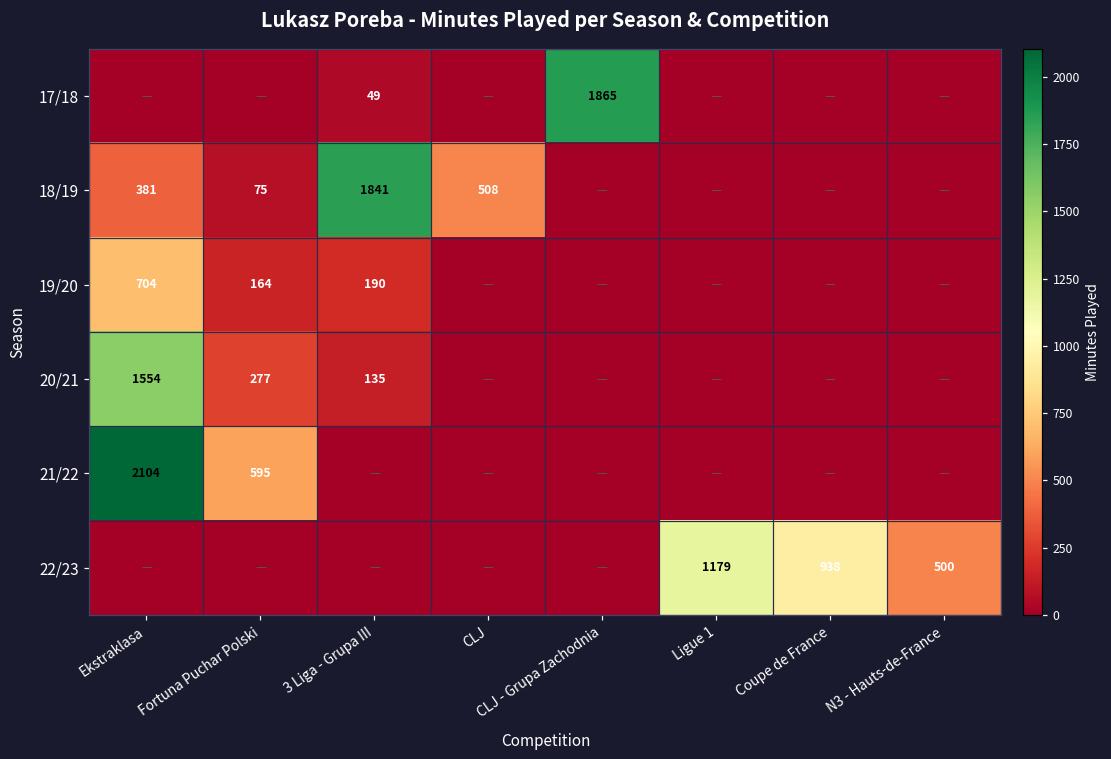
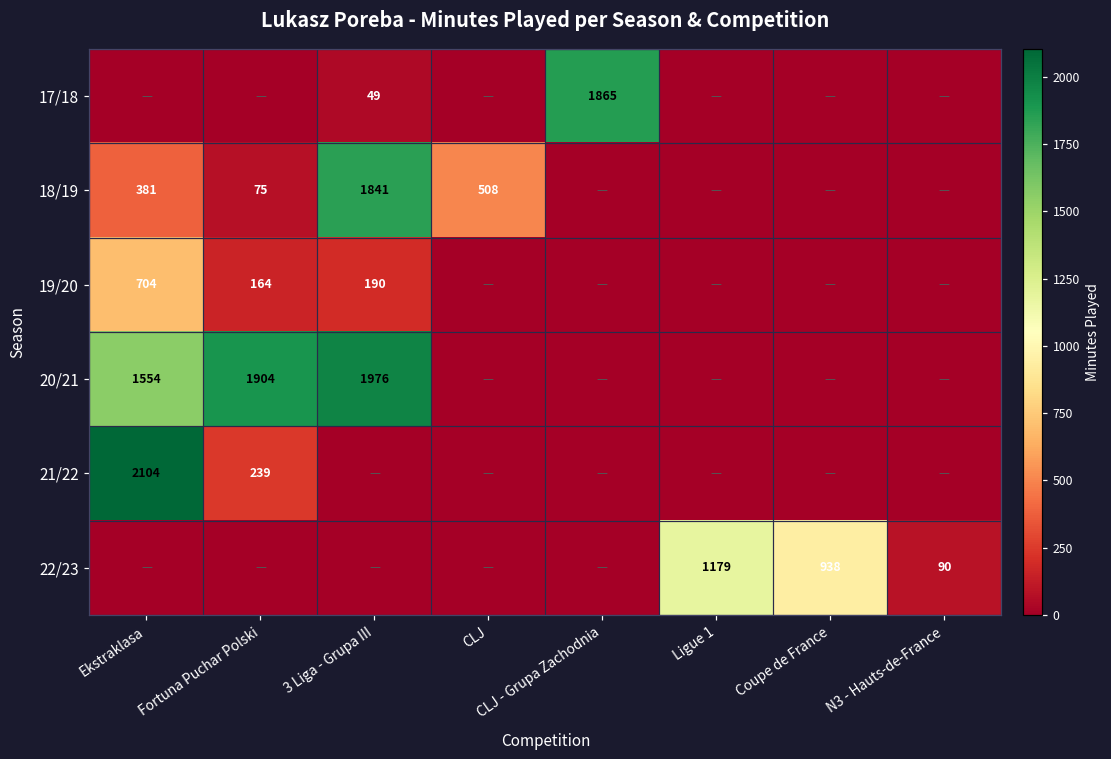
  {
    "17/18": {
      "3 Liga - Grupa III": 49,
      "CLJ - Grupa Zachodnia": 1865
    },
    "18/19": {
      "Ekstraklasa": 381,
      "Fortuna Puchar Polski": 75,
      "3 Liga - Grupa III": 1841,
      "CLJ": 508
    },
    "19/20": {
      "Ekstraklasa": 704,
      "Fortuna Puchar Polski": 164,
      "3 Liga - Grupa III": 190
    },
    "20/21": {
      "Ekstraklasa": 1554,
-     "Fortuna Puchar Polski": 277,
-     "3 Liga - Grupa III": 135
+     "Fortuna Puchar Polski": 1904,
+     "3 Liga - Grupa III": 1976
    },
    "21/22": {
      "Ekstraklasa": 2104,
-     "Fortuna Puchar Polski": 595
+     "Fortuna Puchar Polski": 239
    },
    "22/23": {
      "Ligue 1": 1179,
      "Coupe de France": 938,
-     "N3 - Hauts-de-France": 500
+     "N3 - Hauts-de-France": 90
    }
  }
